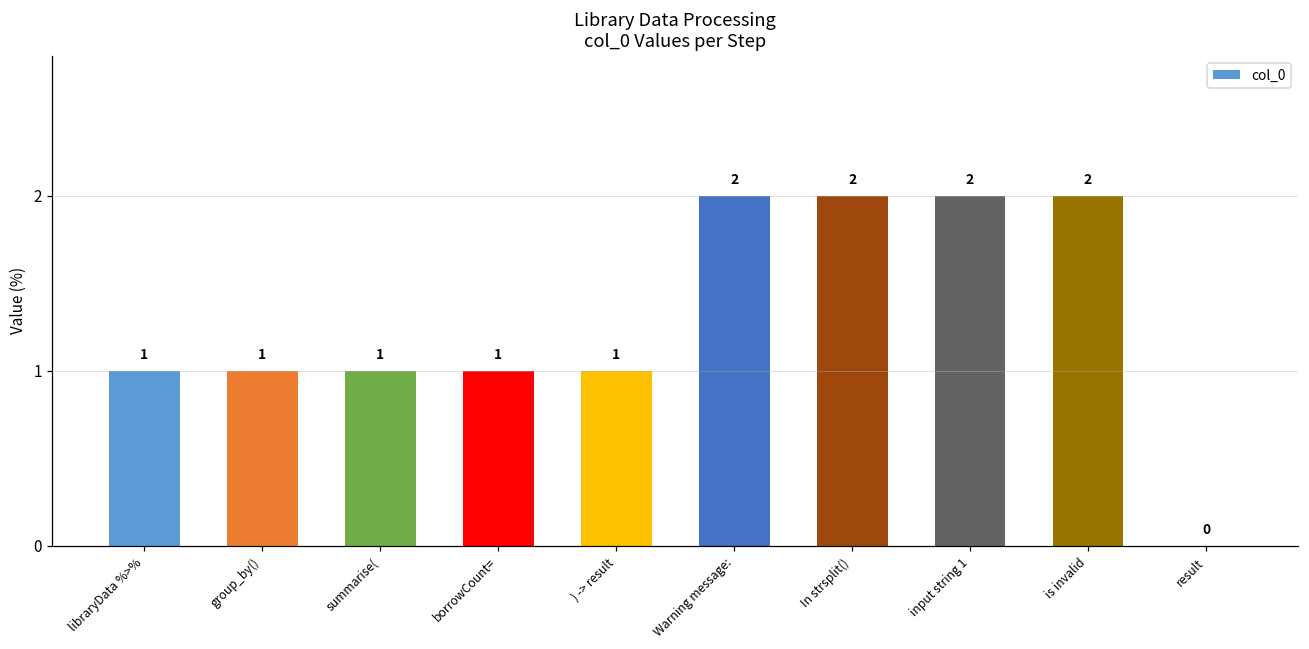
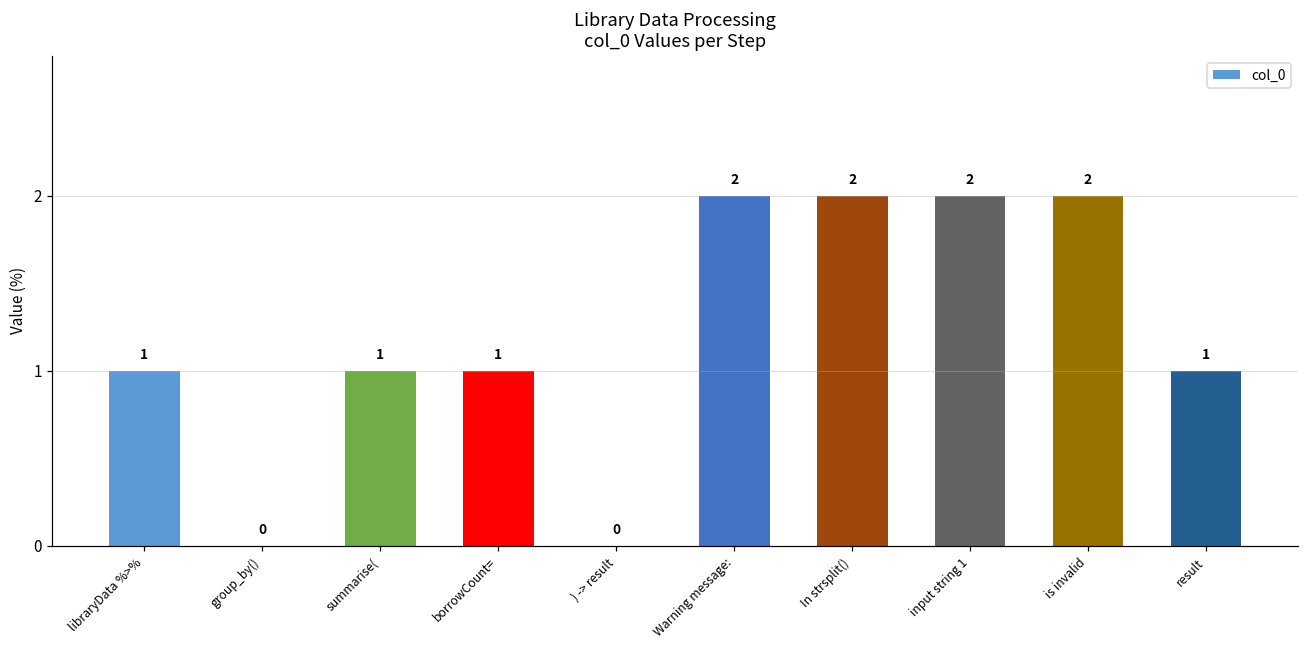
  {
    "libraryData %>%": 1,
-   "group_by()": 1,
+   "group_by()": 0,
    "summarise(": 1,
    "borrowCount=": 1,
-   ") -> result": 1,
+   ") -> result": 0,
    "Warning message:": 2,
    "In strsplit()": 2,
    "input string 1": 2,
    "is invalid": 2,
-   "result": 0
+   "result": 1
  }
